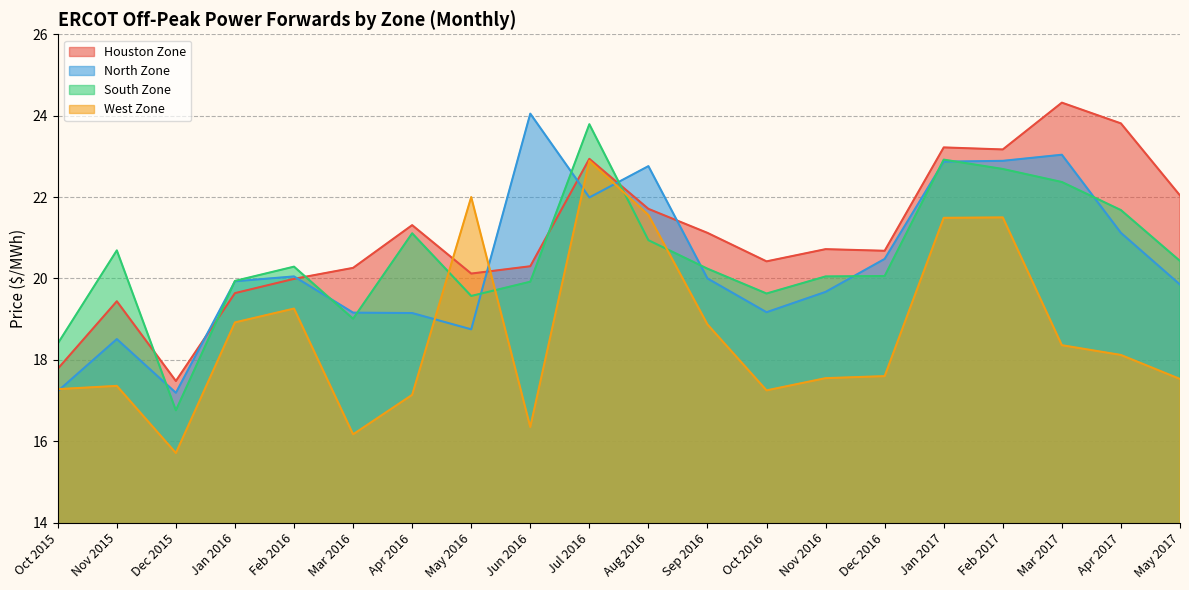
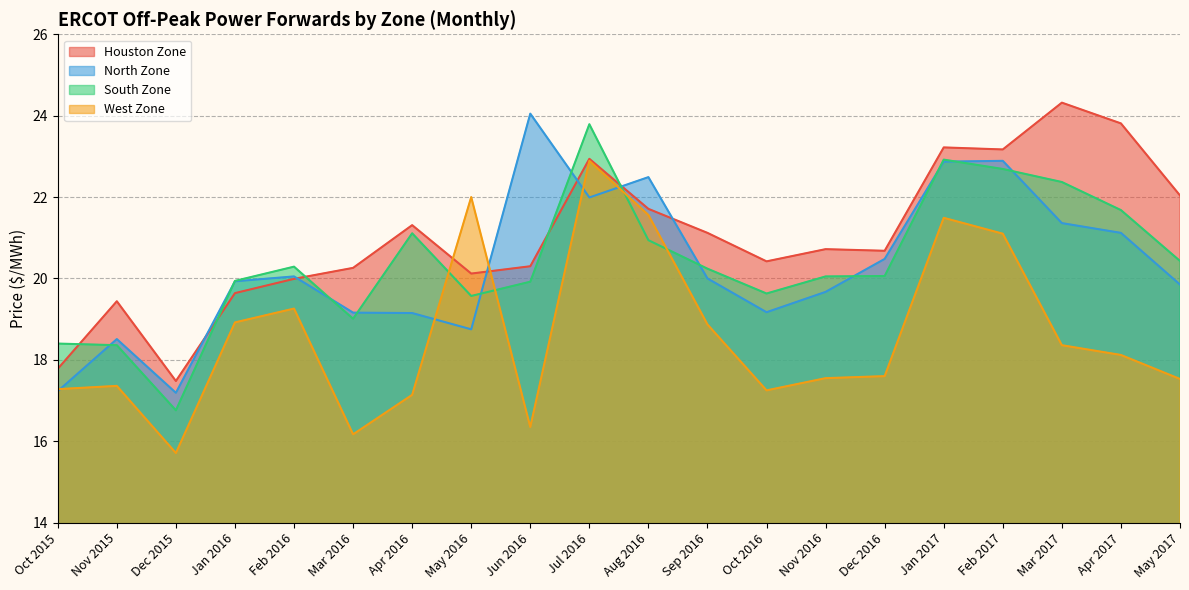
  {
    "Houston Zone": {
      "Oct 2015": 17.8,
      "Nov 2015": 19.4,
      "Dec 2015": 17.5,
      "Jan 2016": 19.6,
      "Mar 2016": 20.3,
      "Apr 2016": 21.3,
      "May 2016": 20.1,
      "Jun 2016": 20.3,
      "Aug 2016": 21.7,
      "Sep 2016": 21.1,
      "Oct 2016": 20.4,
      "Nov 2016": 20.7,
      "Dec 2016": 20.7,
      "Jan 2017": 23.2,
      "Feb 2017": 23.2,
      "Mar 2017": 24.3,
      "Apr 2017": 23.8,
      "May 2017": 22.0
    },
    "North Zone": {
      "Nov 2015": 18.5,
      "Dec 2015": 17.2,
      "Mar 2016": 19.2,
      "Apr 2016": 19.2,
      "May 2016": 18.8,
      "Jun 2016": 24.1,
      "Jul 2016": 22.0,
-     "Aug 2016": 22.8,
+     "Aug 2016": 22.5,
      "Sep 2016": 20.0,
      "Oct 2016": 19.2,
      "Nov 2016": 19.7,
      "Dec 2016": 20.5,
      "Feb 2017": 22.9,
-     "Mar 2017": 23.0,
+     "Mar 2017": 21.4,
      "Apr 2017": 21.1,
      "May 2017": 19.9
    },
    "South Zone": {
      "Oct 2015": 18.4,
-     "Nov 2015": 20.7,
+     "Nov 2015": 18.4,
      "Dec 2015": 16.8,
      "Feb 2016": 20.3,
      "Mar 2016": 19.0,
      "Apr 2016": 21.1,
      "May 2016": 19.6,
      "Jun 2016": 19.9,
      "Jul 2016": 23.8,
      "Aug 2016": 20.9,
      "Sep 2016": 20.2,
      "Oct 2016": 19.6,
      "Nov 2016": 20.1,
      "Dec 2016": 20.1,
      "Feb 2017": 22.7,
      "Mar 2017": 22.4,
      "Apr 2017": 21.7,
      "May 2017": 20.4
    },
    "West Zone": {
      "Nov 2015": 17.4,
      "Dec 2015": 15.7,
      "Jan 2016": 18.9,
      "Feb 2016": 19.3,
      "Mar 2016": 16.2,
      "Apr 2016": 17.1,
      "May 2016": 22.0,
      "Jun 2016": 16.4,
      "Aug 2016": 21.6,
      "Sep 2016": 18.9,
      "Oct 2016": 17.3,
      "Nov 2016": 17.6,
      "Dec 2016": 17.6,
      "Jan 2017": 21.5,
-     "Feb 2017": 21.5,
+     "Feb 2017": 21.1,
      "Mar 2017": 18.4,
      "Apr 2017": 18.1,
      "May 2017": 17.5
    }
  }
